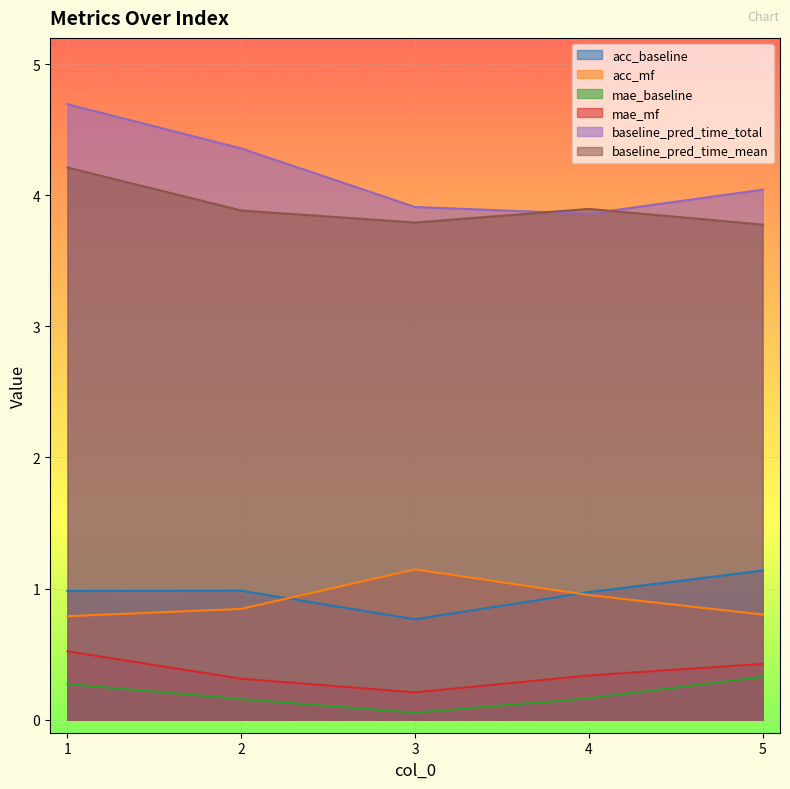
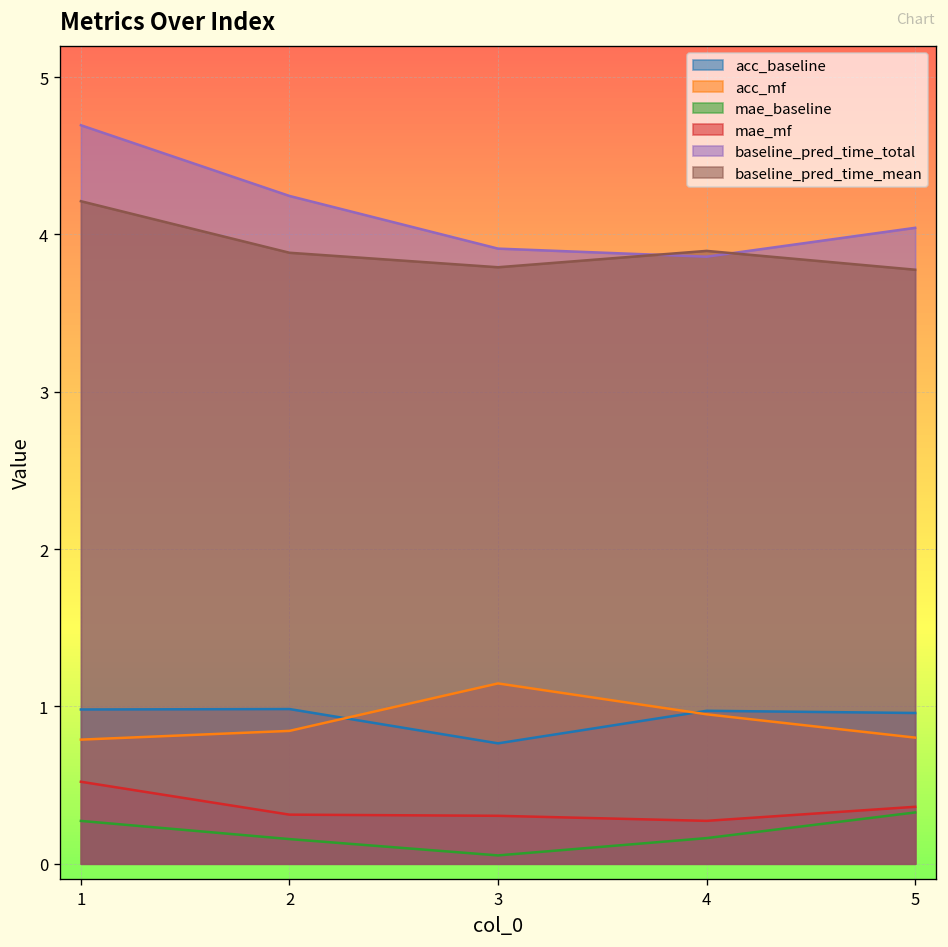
  {
    "acc_baseline": {
      "1": 0.98,
      "2": 0.98,
      "3": 0.77,
      "4": 0.97,
-     "5": 1.14
+     "5": 0.96
    },
    "acc_mf": {
      "1": 0.79,
      "2": 0.84,
      "3": 1.15,
      "4": 0.95,
      "5": 0.80
    },
    "mae_baseline": {
      "1": 0.27,
      "2": 0.16,
      "3": 0.05,
      "4": 0.16,
      "5": 0.33
    },
    "mae_mf": {
      "1": 0.52,
      "2": 0.31,
-     "3": 0.21,
-     "4": 0.34,
-     "5": 0.42
+     "3": 0.30,
+     "4": 0.27,
+     "5": 0.36
    },
    "baseline_pred_time_total": {
      "1": 4.69,
-     "2": 4.36,
+     "2": 4.24,
      "3": 3.91,
      "4": 3.86,
      "5": 4.04
    },
    "baseline_pred_time_mean": {
      "1": 4.21,
      "2": 3.88,
      "3": 3.79,
      "4": 3.90,
      "5": 3.78
    }
  }
